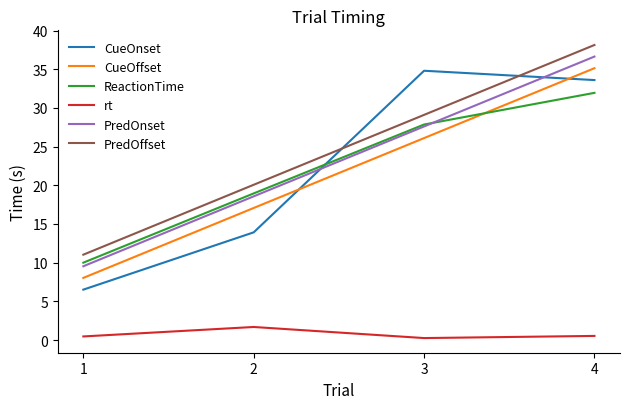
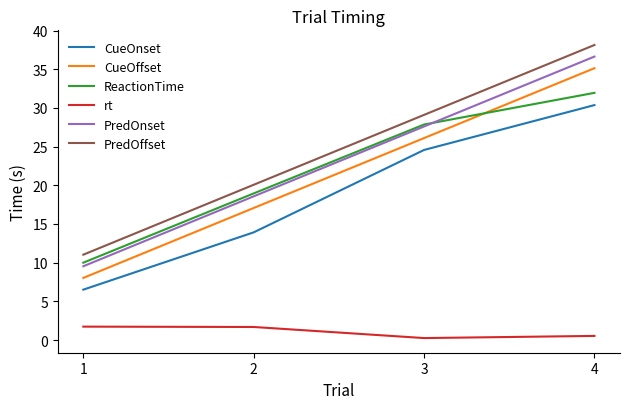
  {
    "CueOnset": {
      "1": 7,
      "2": 14,
-     "3": 35,
-     "4": 34
+     "3": 25,
+     "4": 30
    },
    "CueOffset": {
      "1": 8,
      "2": 17,
      "3": 26,
      "4": 35
    },
    "ReactionTime": {
      "1": 10,
      "2": 19,
      "4": 32
    },
    "rt": {
-     "1": 0,
+     "1": 2,
      "2": 2,
      "3": 0,
      "4": 1
    },
    "PredOnset": {
      "1": 10,
      "2": 19,
      "4": 37
    },
    "PredOffset": {
      "1": 11,
      "2": 20,
      "3": 29,
      "4": 38
    }
  }
